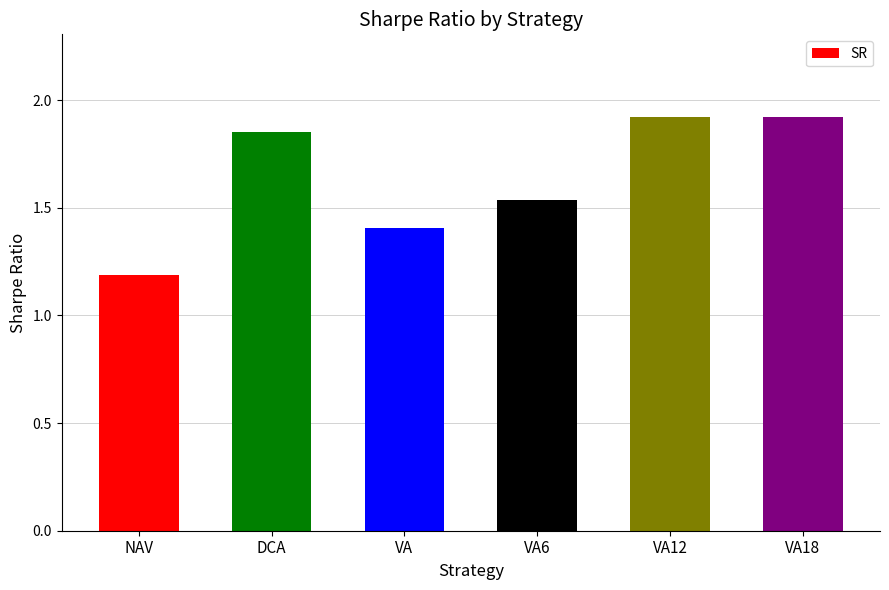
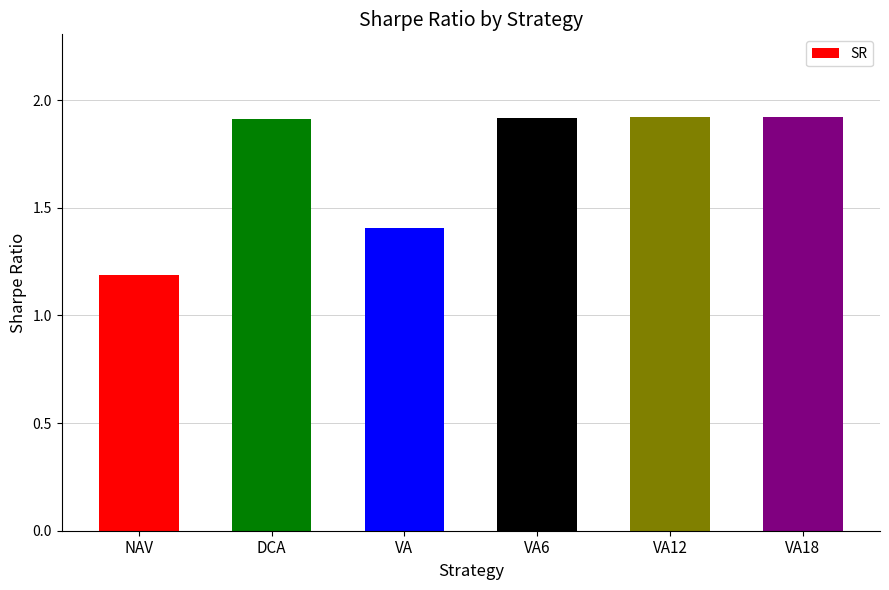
  {
    "NAV": 1.19,
-   "DCA": 1.85,
+   "DCA": 1.91,
    "VA": 1.41,
-   "VA6": 1.54,
+   "VA6": 1.92,
    "VA12": 1.92,
    "VA18": 1.92
  }
